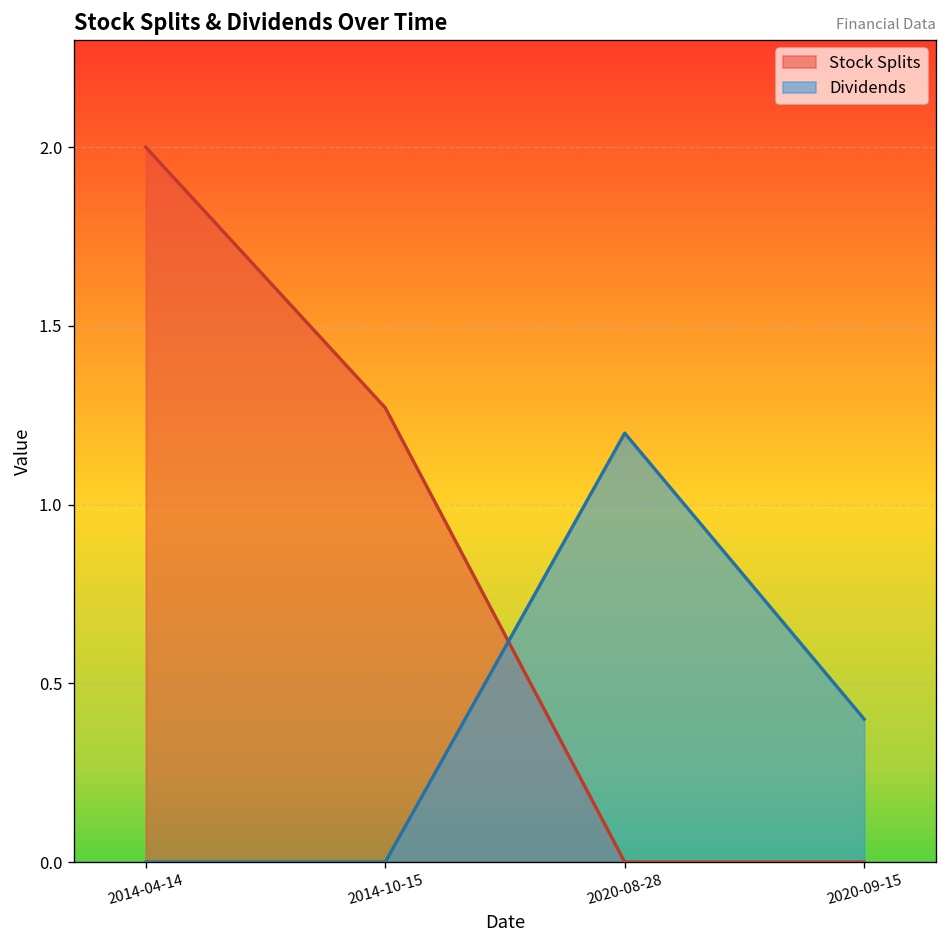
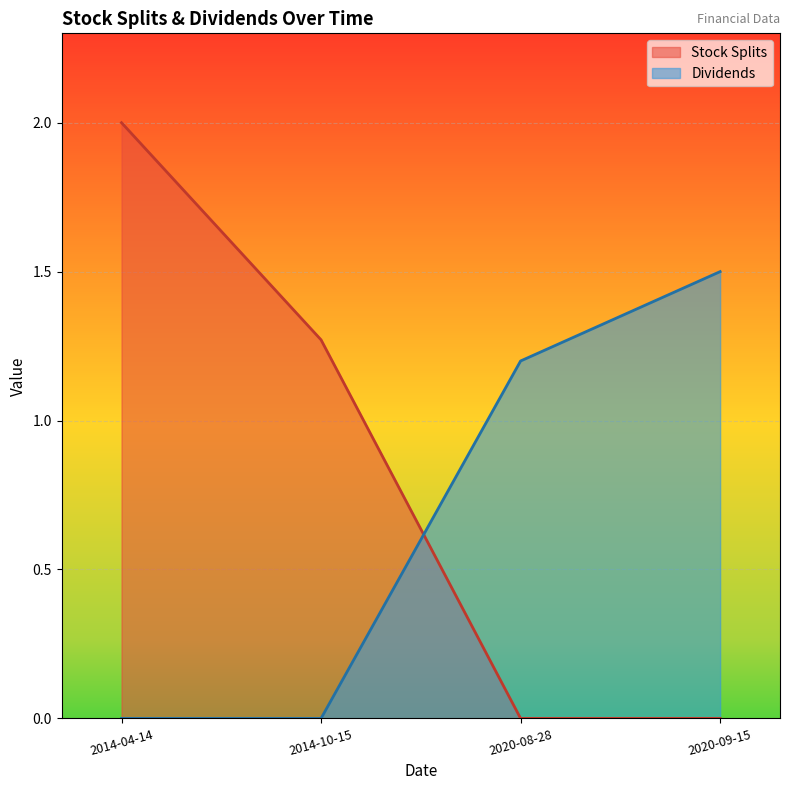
  {
    "Stock Splits": {
      "2014-04-14": 2.0,
      "2014-10-15": 1.27,
      "2020-08-28": 0.0,
      "2020-09-15": 0.0
    },
    "Dividends": {
      "2014-04-14": 0.0,
      "2014-10-15": 0.0,
      "2020-08-28": 1.2,
-     "2020-09-15": 0.4
+     "2020-09-15": 1.5
    }
  }
